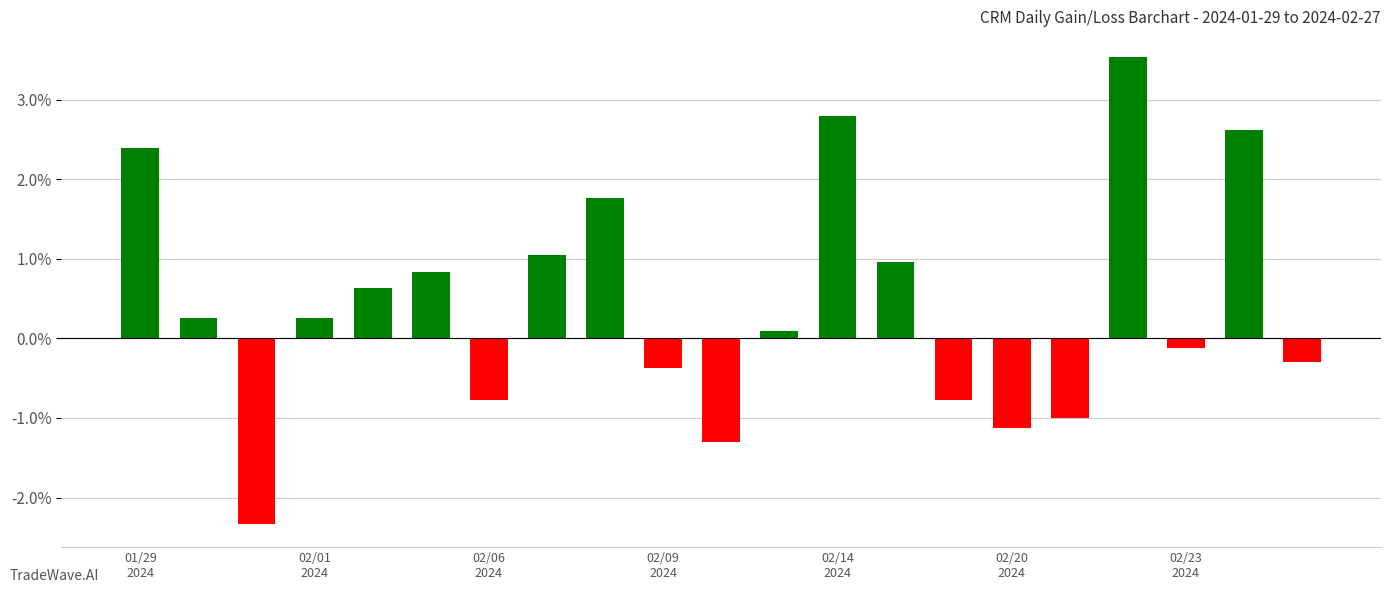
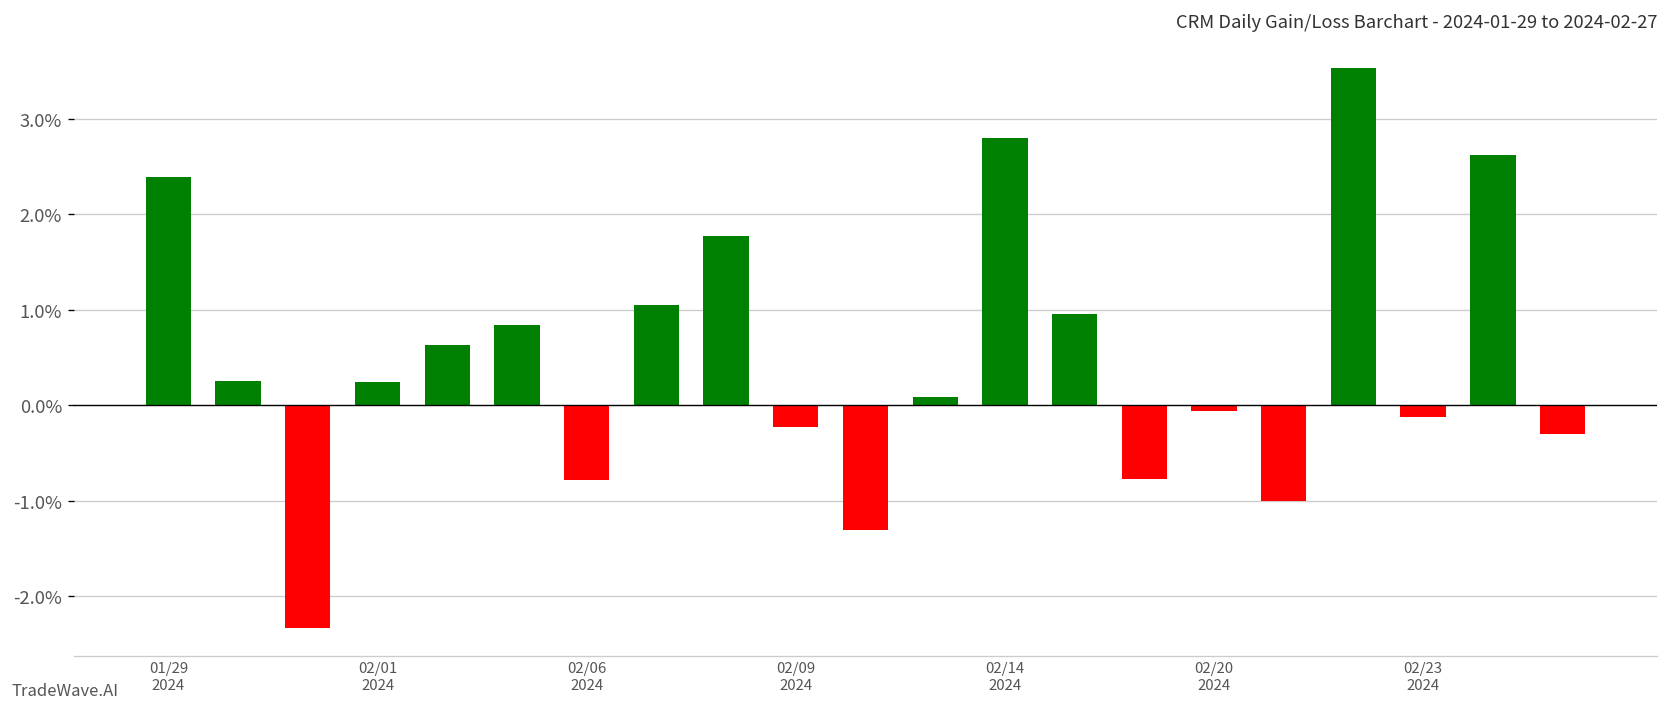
  {
    "01/29 2024": "2.4%",
    "02/01 2024": "0.3%",
    "02/06 2024": "-0.8%",
-   "02/09 2024": "-0.4%",
+   "02/09 2024": "-0.2%",
    "02/14 2024": "2.8%",
-   "02/20 2024": "-1.1%",
+   "02/20 2024": "-0.1%",
    "02/23 2024": "-0.1%"
  }
